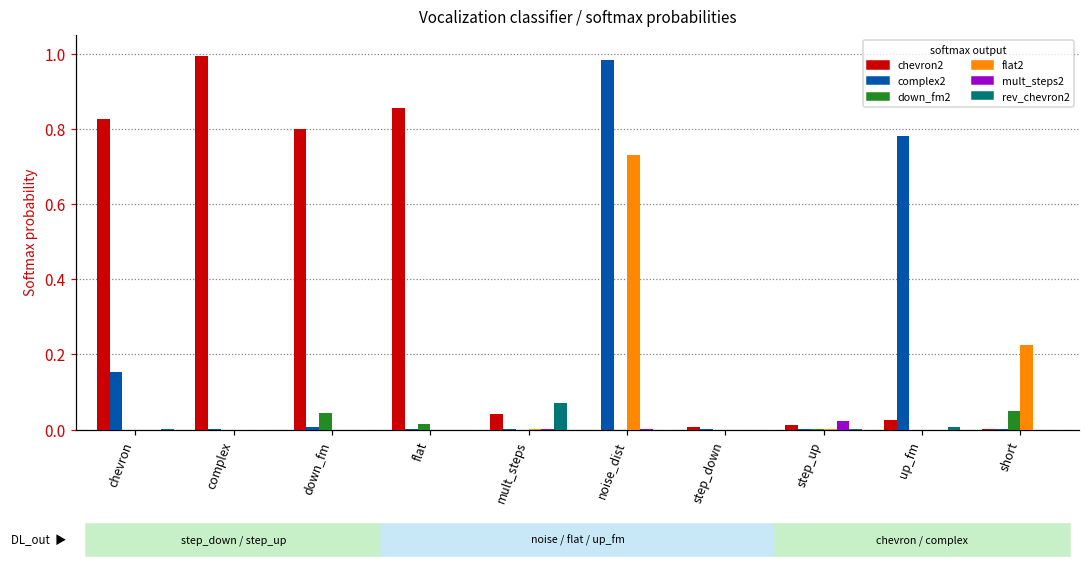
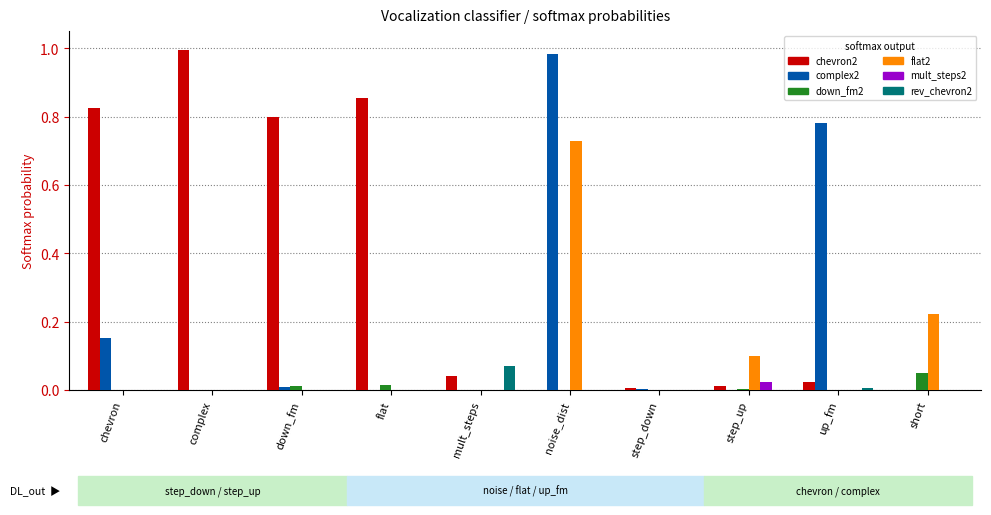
  {
    "chevron2": {
      "chevron": 0.83,
      "complex": 0.99,
      "down_fm": 0.80,
      "flat": 0.86,
      "mult_steps": 0.04,
      "step_up": 0.01,
      "up_fm": 0.03
    },
    "complex2": {
      "chevron": 0.15,
      "down_fm": 0.01,
      "noise_dist": 0.98,
      "up_fm": 0.78
    },
    "down_fm2": {
      "complex": 0.00,
-     "down_fm": 0.04,
+     "down_fm": 0.01,
      "flat": 0.01,
      "noise_dist": 0.00,
      "short": 0.05
    },
    "flat2": {
      "chevron": 0.00,
      "complex": 0.00,
      "down_fm": 0.00,
      "flat": 0.00,
      "noise_dist": 0.73,
-     "step_up": 0.00,
+     "step_up": 0.10,
      "up_fm": 0.00,
      "short": 0.22
    },
    "mult_steps2": {
      "step_up": 0.02
    },
    "rev_chevron2": {
      "complex": 0.00,
      "mult_steps": 0.07
    }
  }
